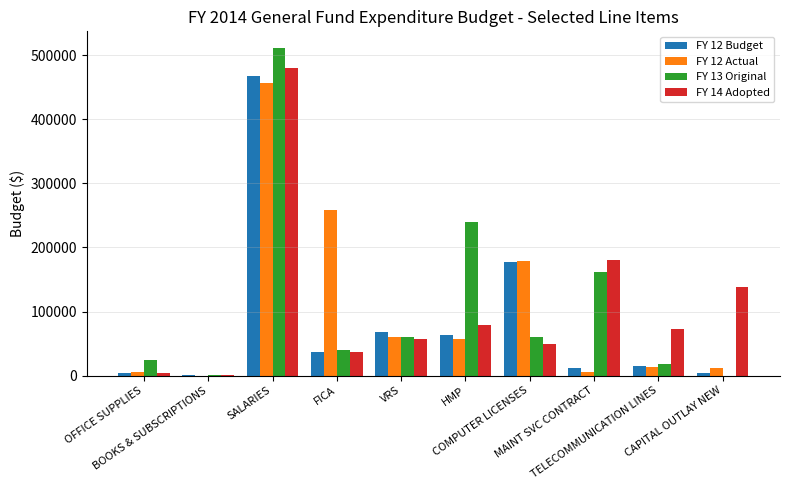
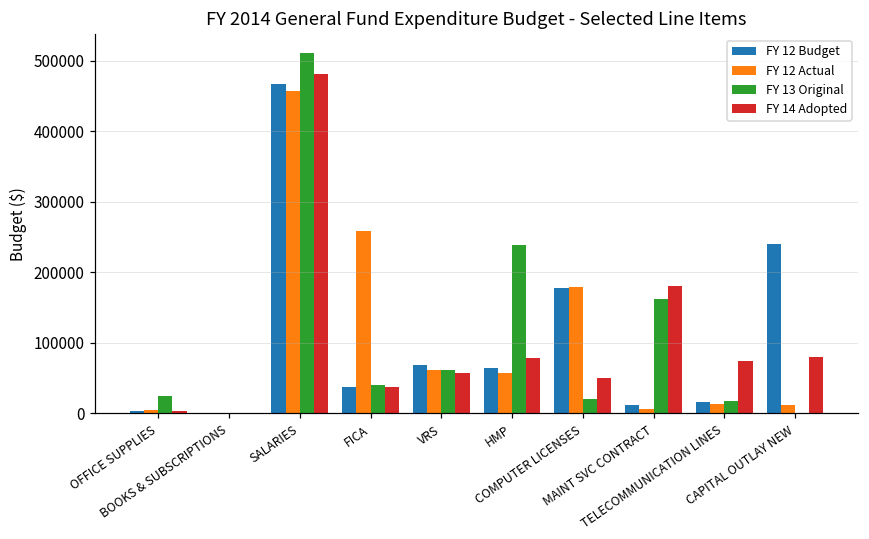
  {
    "FY 12 Budget": {
      "SALARIES": 470000,
      "FICA": 40000,
      "VRS": 70000,
      "HMP": 60000,
      "COMPUTER LICENSES": 180000,
      "MAINT SVC CONTRACT": 10000,
      "TELECOMMUNICATION LINES": 20000,
-     "CAPITAL OUTLAY NEW": 0
+     "CAPITAL OUTLAY NEW": 240000
    },
    "FY 12 Actual": {
      "OFFICE SUPPLIES": 10000,
      "SALARIES": 460000,
      "FICA": 260000,
      "VRS": 60000,
      "HMP": 60000,
      "COMPUTER LICENSES": 180000,
      "MAINT SVC CONTRACT": 10000,
      "TELECOMMUNICATION LINES": 10000,
      "CAPITAL OUTLAY NEW": 10000
    },
    "FY 13 Original": {
      "OFFICE SUPPLIES": 20000,
      "SALARIES": 510000,
      "FICA": 40000,
      "VRS": 60000,
      "HMP": 240000,
-     "COMPUTER LICENSES": 60000,
+     "COMPUTER LICENSES": 20000,
      "MAINT SVC CONTRACT": 160000,
      "TELECOMMUNICATION LINES": 20000,
      "CAPITAL OUTLAY NEW": 0
    },
    "FY 14 Adopted": {
      "SALARIES": 480000,
      "FICA": 40000,
      "VRS": 60000,
      "HMP": 80000,
      "COMPUTER LICENSES": 50000,
      "MAINT SVC CONTRACT": 180000,
      "TELECOMMUNICATION LINES": 70000,
-     "CAPITAL OUTLAY NEW": 140000
+     "CAPITAL OUTLAY NEW": 80000
    }
  }
